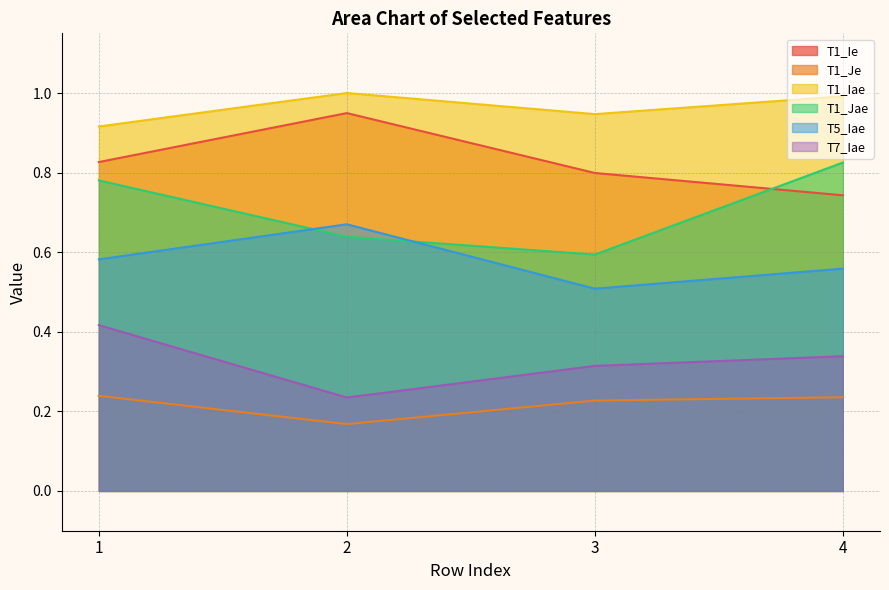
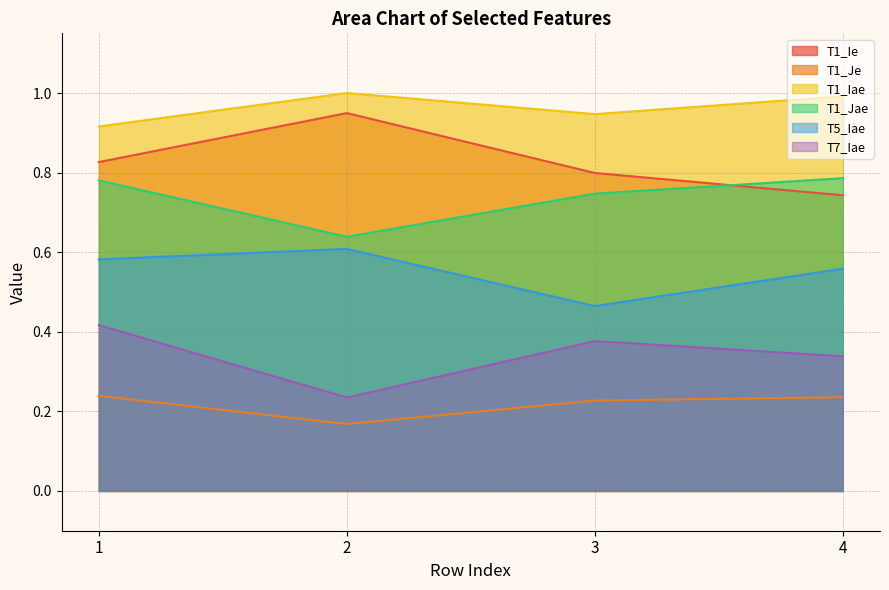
  {
    "T1_Iae": {
      "1": 0.92,
      "2": 1.00,
      "3": 0.95
    },
    "T1_Jae": {
      "1": 0.78,
      "2": 0.64,
-     "3": 0.59,
-     "4": 0.83
+     "3": 0.75,
+     "4": 0.79
    },
    "T5_Iae": {
      "1": 0.58,
-     "2": 0.67,
-     "3": 0.51,
+     "2": 0.61,
+     "3": 0.46,
      "4": 0.56
    },
    "T7_Iae": {
      "1": 0.42,
      "2": 0.23,
-     "3": 0.31,
+     "3": 0.38,
      "4": 0.34
    }
  }
